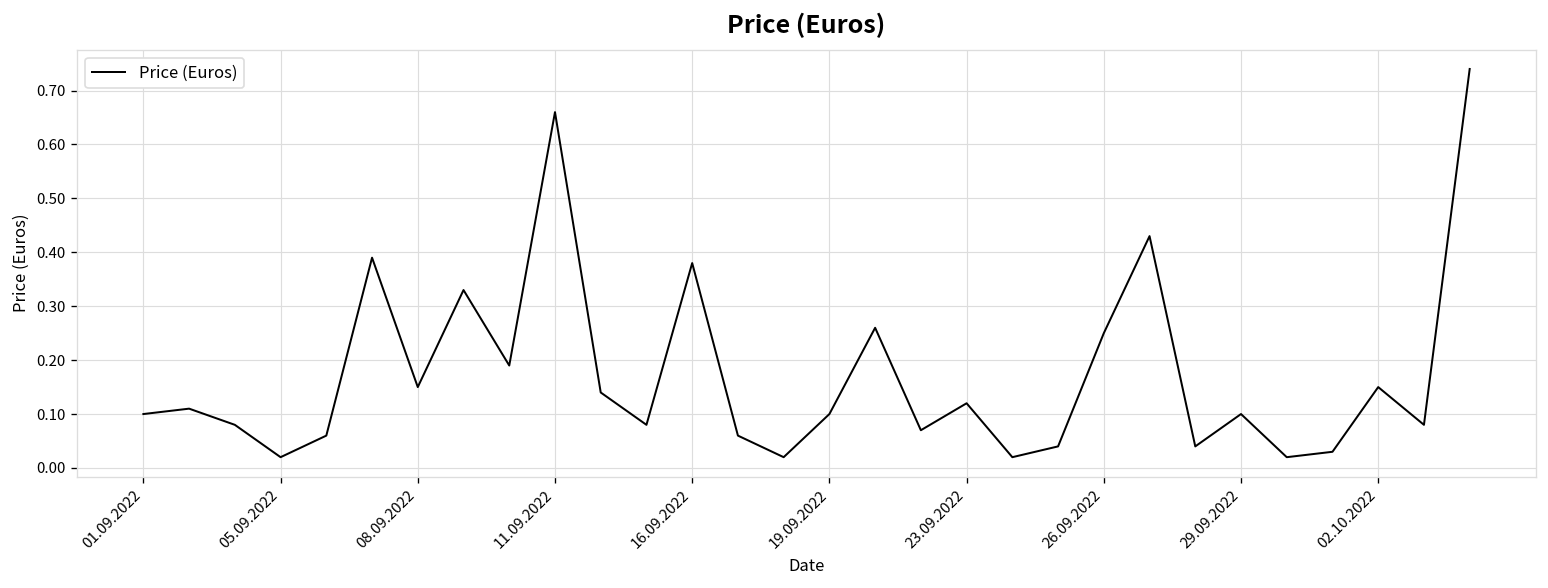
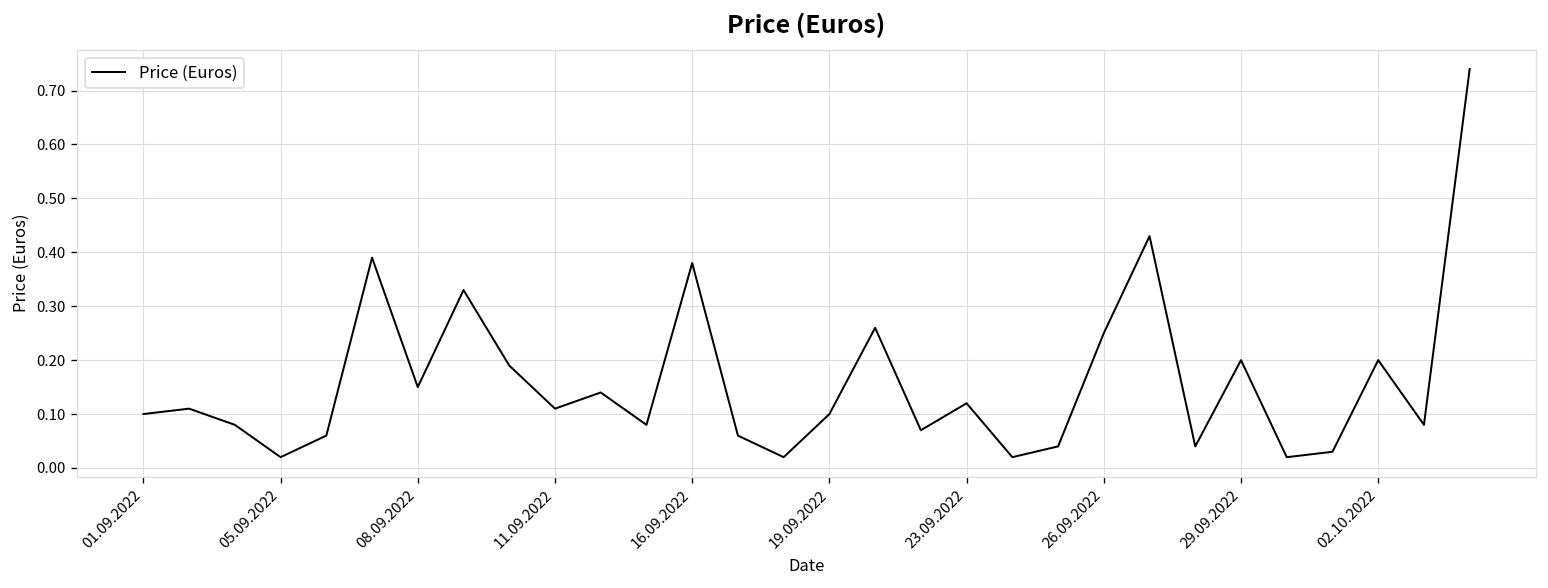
  {
    "01.09.2022": 0.10,
    "05.09.2022": 0.02,
    "08.09.2022": 0.15,
-   "11.09.2022": 0.66,
+   "11.09.2022": 0.11,
    "16.09.2022": 0.38,
    "19.09.2022": 0.10,
    "23.09.2022": 0.12,
    "26.09.2022": 0.25,
-   "29.09.2022": 0.1,
-   "02.10.2022": 0.15
+   "29.09.2022": 0.2,
+   "02.10.2022": 0.20
  }
